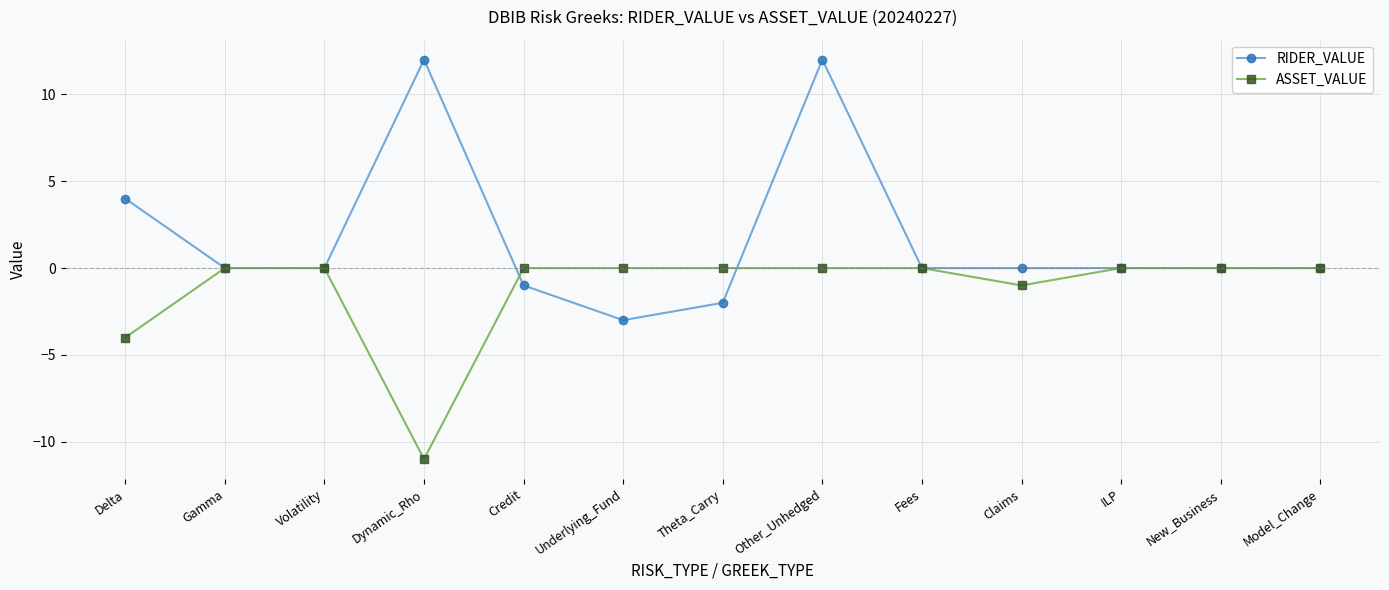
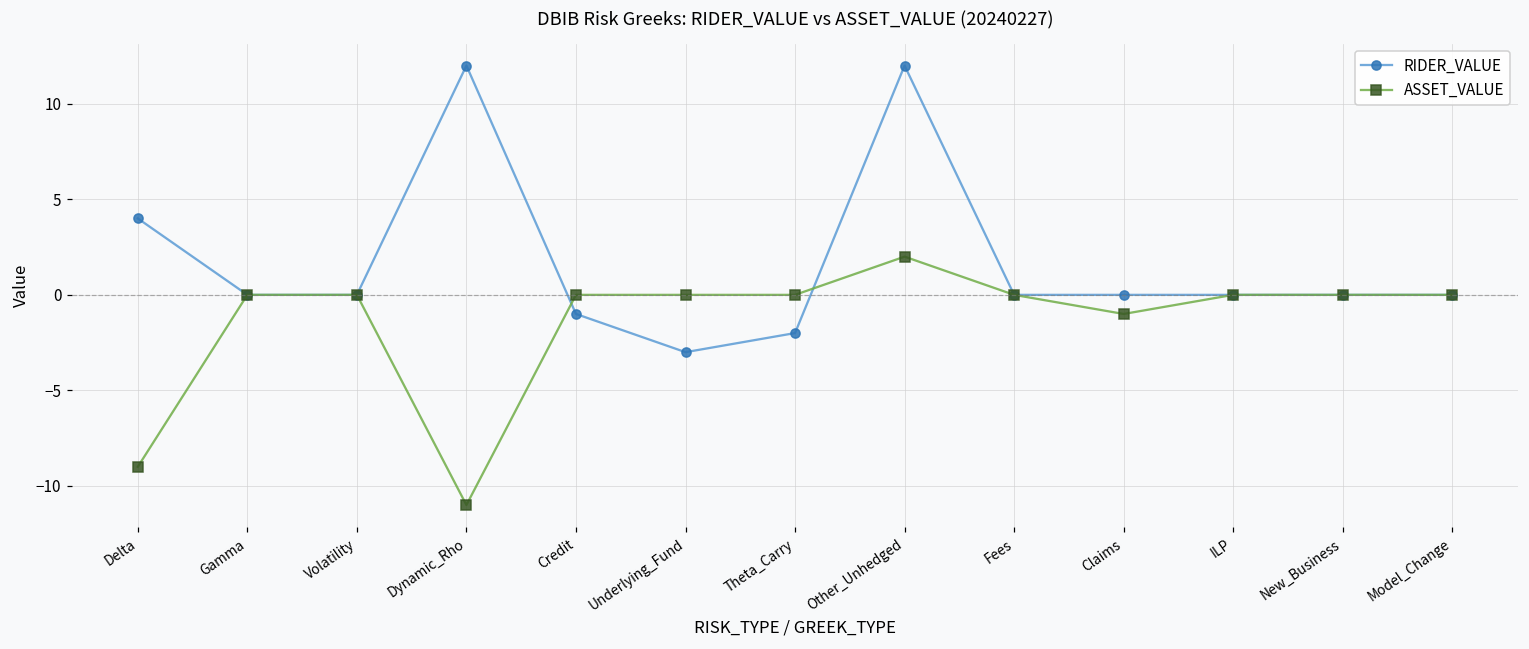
  {
    "RIDER_VALUE": {
      "Delta": 4,
      "Dynamic_Rho": 12,
      "Credit": -1,
      "Underlying_Fund": -3,
      "Theta_Carry": -2,
      "Other_Unhedged": 12,
      "Claims": 0
    },
    "ASSET_VALUE": {
-     "Delta": -4,
+     "Delta": -9,
      "Dynamic_Rho": -11,
      "Credit": 0,
      "Underlying_Fund": 0,
      "Theta_Carry": 0,
-     "Other_Unhedged": 0,
+     "Other_Unhedged": 2,
      "Claims": -1
    }
  }
